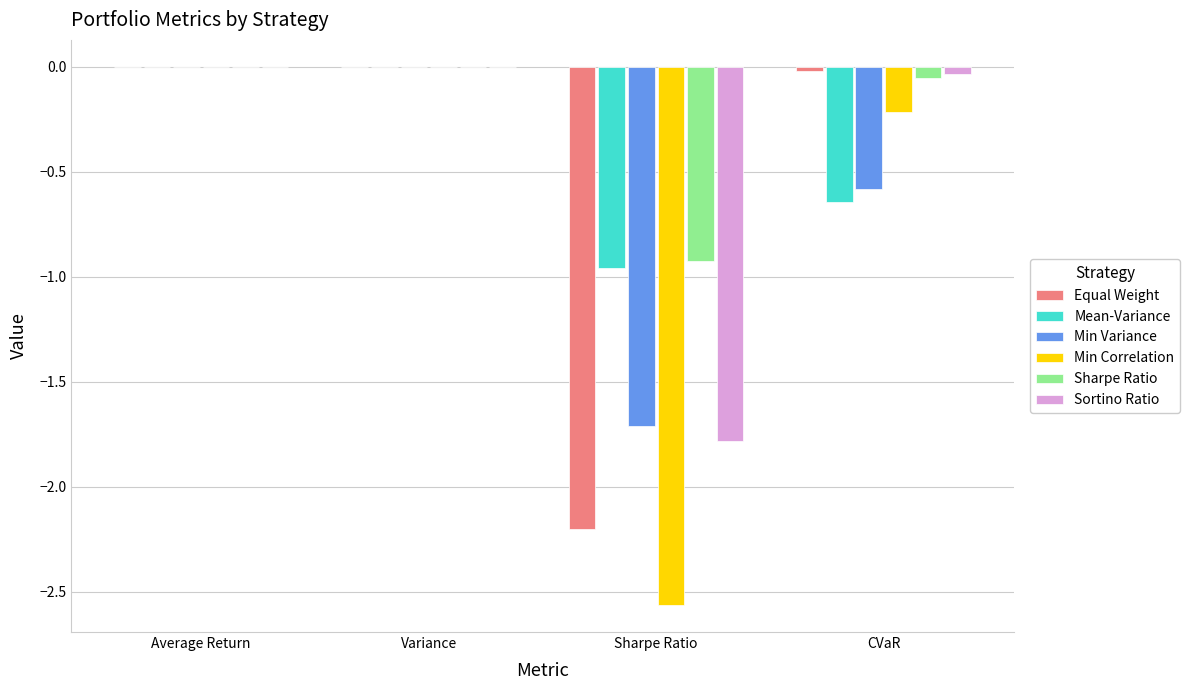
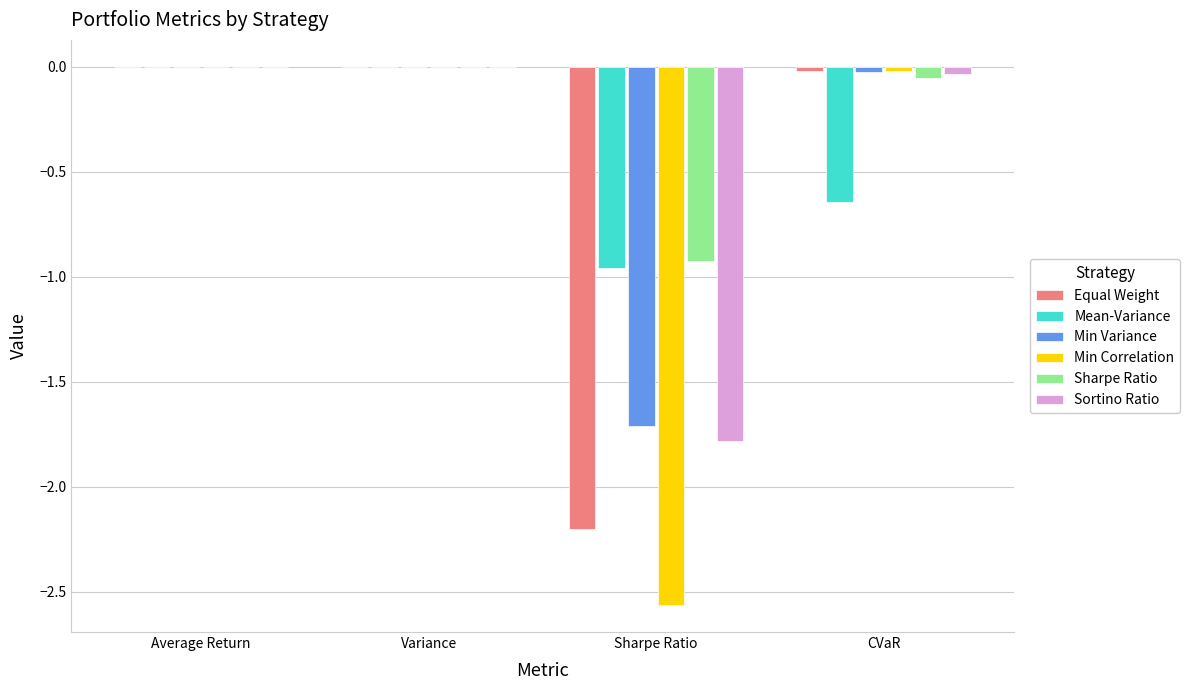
  {
    "Equal Weight": {
      "Sharpe Ratio": -2.20,
      "CVaR": -0.02
    },
    "Mean-Variance": {
      "Sharpe Ratio": -0.96,
      "CVaR": -0.64
    },
    "Min Variance": {
      "Sharpe Ratio": -1.71,
-     "CVaR": -0.58
+     "CVaR": -0.03
    },
    "Min Correlation": {
      "Sharpe Ratio": -2.56,
-     "CVaR": -0.21
+     "CVaR": -0.02
    },
    "Sharpe Ratio": {
      "Sharpe Ratio": -0.93,
      "CVaR": -0.05
    },
    "Sortino Ratio": {
      "Sharpe Ratio": -1.78,
      "CVaR": -0.03
    }
  }
